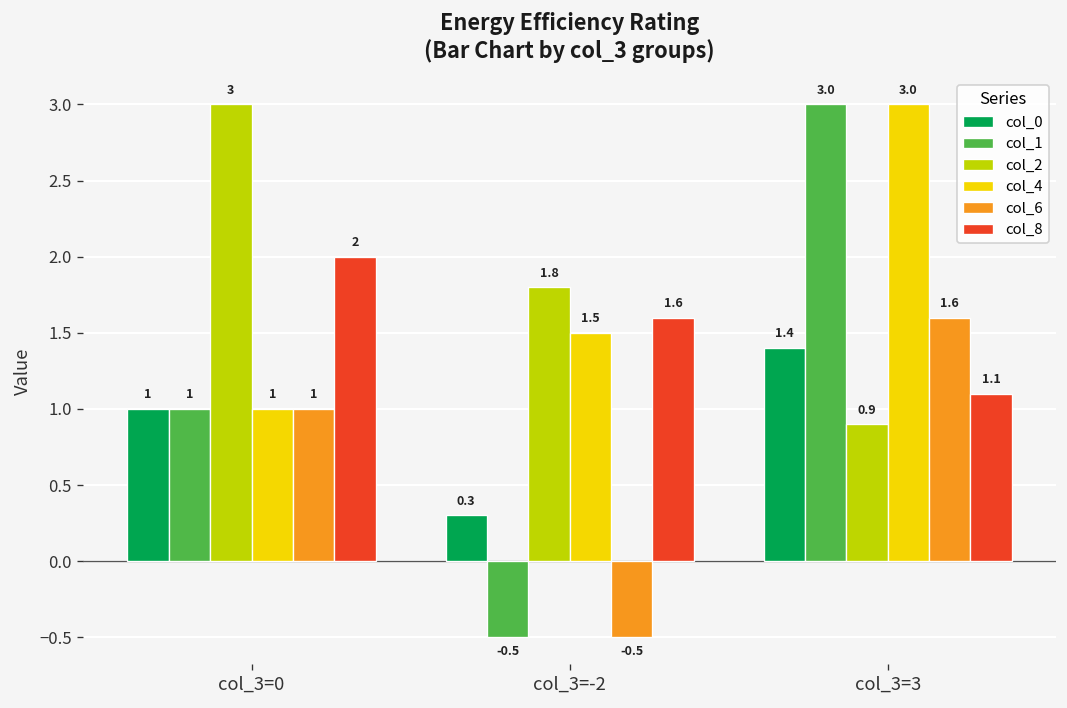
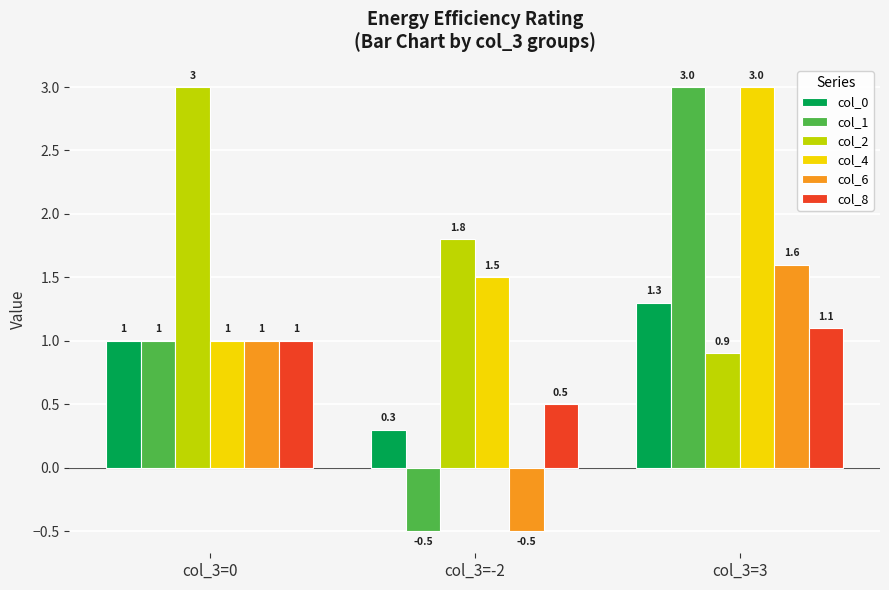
  {
    "col_0": {
      "col_3=0": 1,
      "col_3=-2": 0.3,
-     "col_3=3": 1.4
+     "col_3=3": 1.3
    },
    "col_1": {
      "col_3=0": 1,
      "col_3=-2": -0.5,
      "col_3=3": 3.0
    },
    "col_6": {
      "col_3=0": 1,
      "col_3=-2": -0.5,
      "col_3=3": 1.6
    },
    "col_8": {
-     "col_3=0": 2,
-     "col_3=-2": 1.6,
+     "col_3=0": 1,
+     "col_3=-2": 0.5,
      "col_3=3": 1.1
    }
  }
